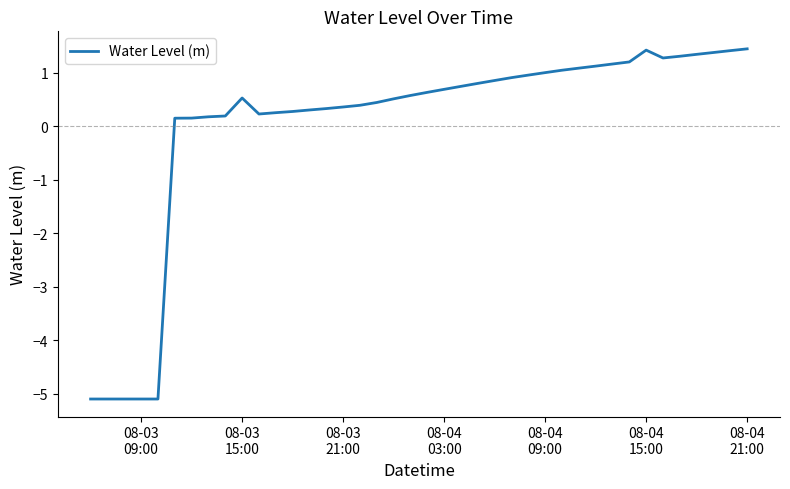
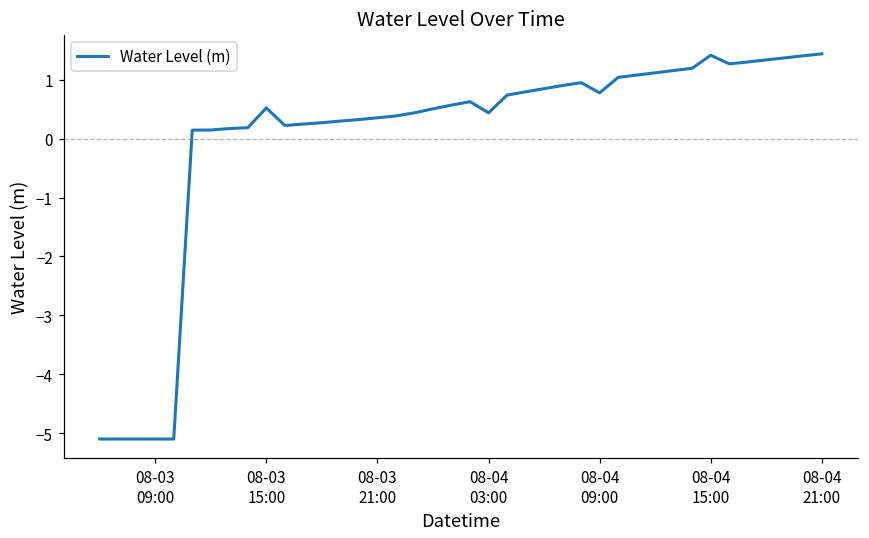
  {
    "08-03 09:00": -5.1,
    "08-03 15:00": 0.5,
    "08-03 21:00": 0.4,
-   "08-04 03:00": 0.7,
-   "08-04 09:00": 1.0,
+   "08-04 03:00": 0.4,
+   "08-04 09:00": 0.8,
    "08-04 15:00": 1.4,
    "08-04 21:00": 1.4
  }
